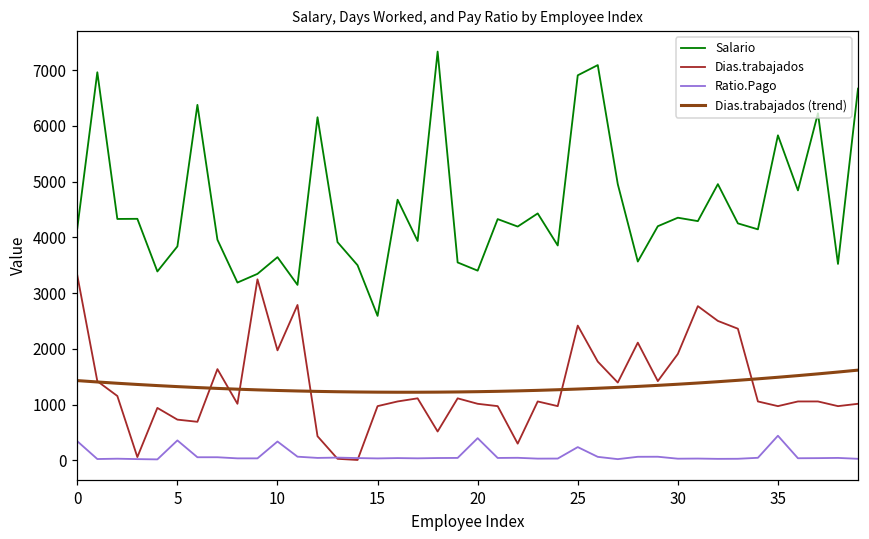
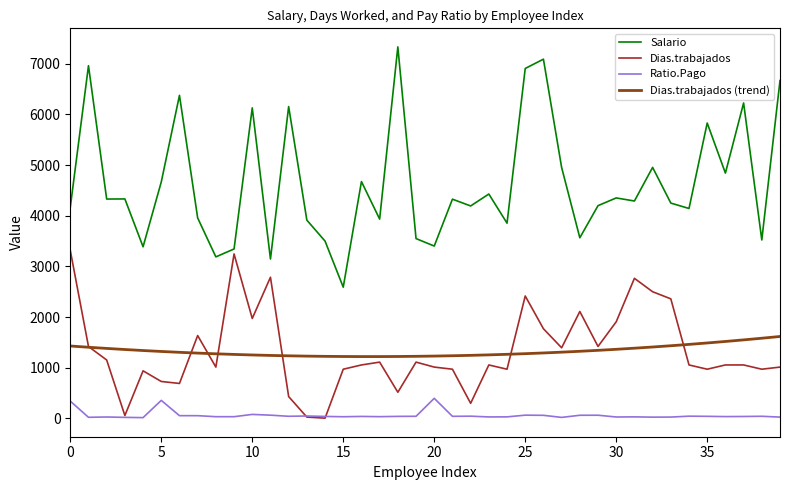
  {
    "Salario": {
      "0": 4200,
-     "5": 3800,
-     "10": 3600,
+     "5": 4700,
+     "10": 6100,
      "15": 2600,
      "20": 3400,
      "25": 6900,
      "30": 4400,
      "35": 5800
    },
    "Ratio.Pago": {
      "0": 300,
      "5": 400,
-     "10": 300,
+     "10": 100,
      "15": 0,
      "20": 400,
-     "25": 200,
+     "25": 100,
      "30": 0,
-     "35": 400
+     "35": 0
    }
  }
